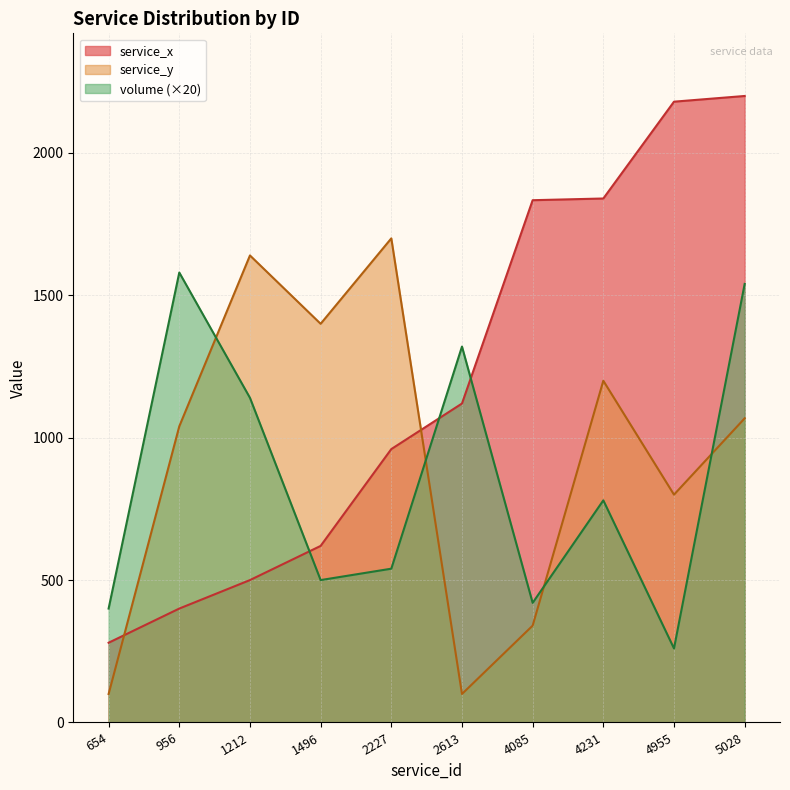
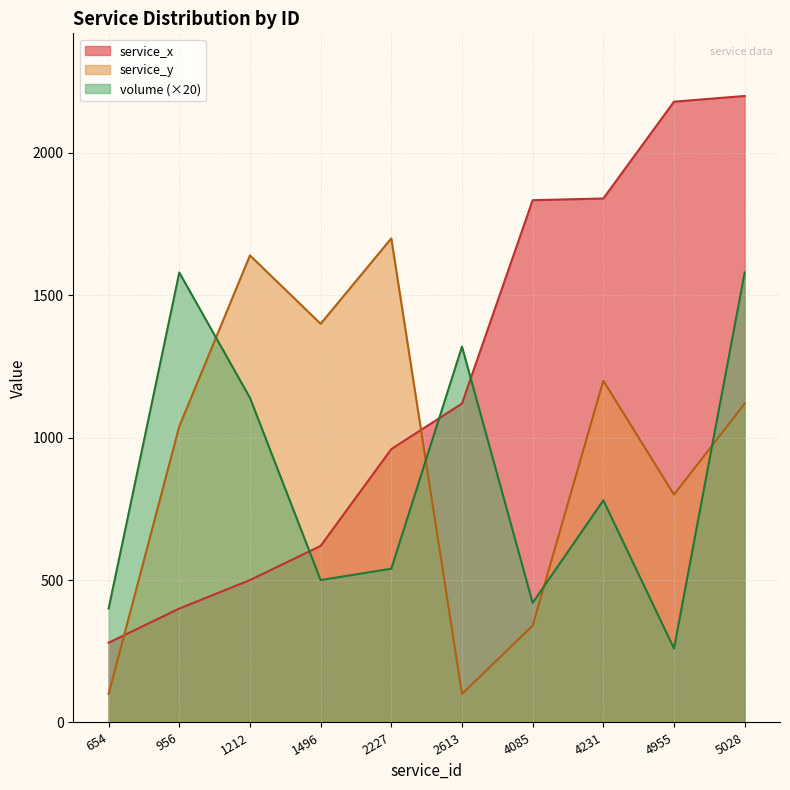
  {
    "service_x": {
      "654": 280,
      "956": 400,
      "1212": 500,
      "1496": 620,
      "2227": 960,
      "2613": 1120,
      "4085": 1830,
      "4231": 1840,
      "4955": 2180,
      "5028": 2200
    },
    "service_y": {
      "654": 100,
      "956": 1040,
      "1212": 1640,
      "1496": 1400,
      "2227": 1700,
      "2613": 100,
      "4085": 340,
      "4231": 1200,
      "4955": 800,
-     "5028": 1070
+     "5028": 1120
    },
    "volume (×20)": {
      "654": 400,
      "956": 1580,
      "1212": 1140,
      "1496": 500,
      "2227": 540,
      "2613": 1320,
      "4085": 420,
      "4231": 780,
      "4955": 260,
-     "5028": 1540
+     "5028": 1580
    }
  }
